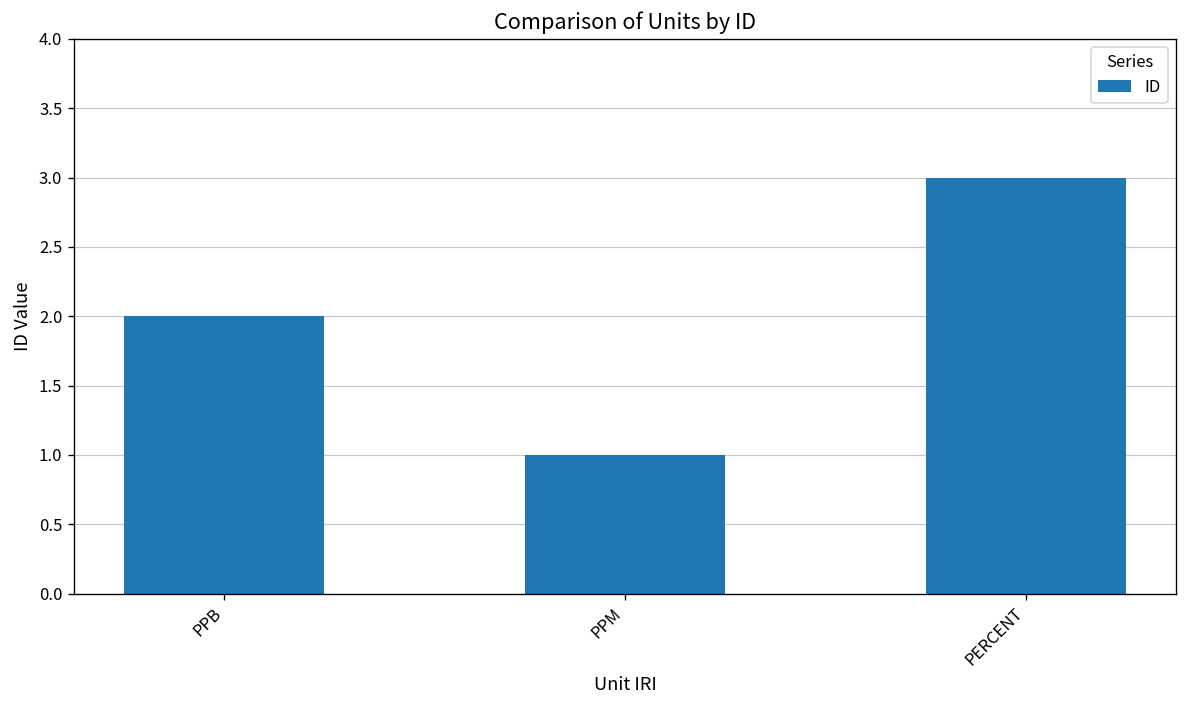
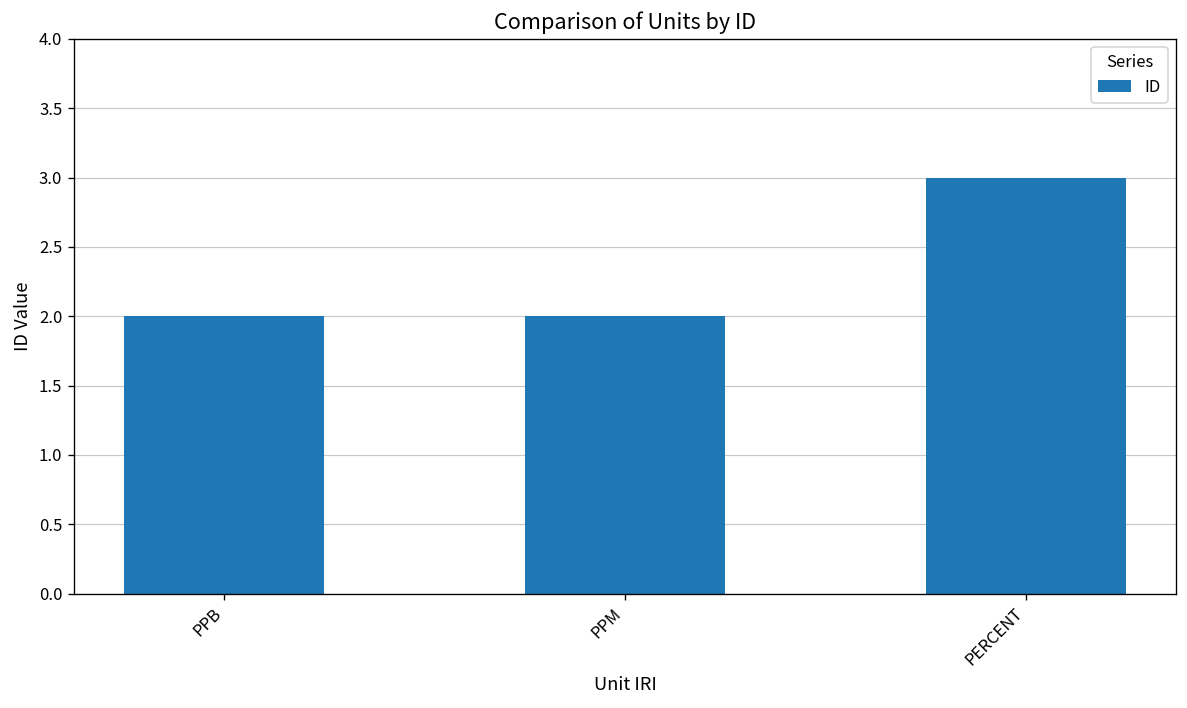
  {
    "PPB": 2,
-   "PPM": 1,
+   "PPM": 2,
    "PERCENT": 3
  }
